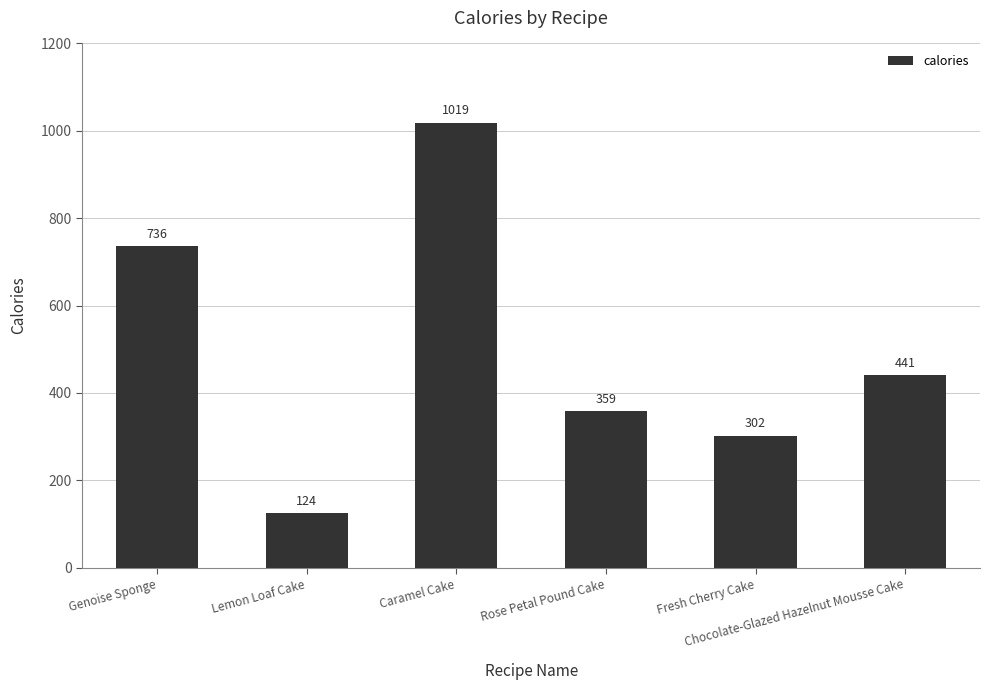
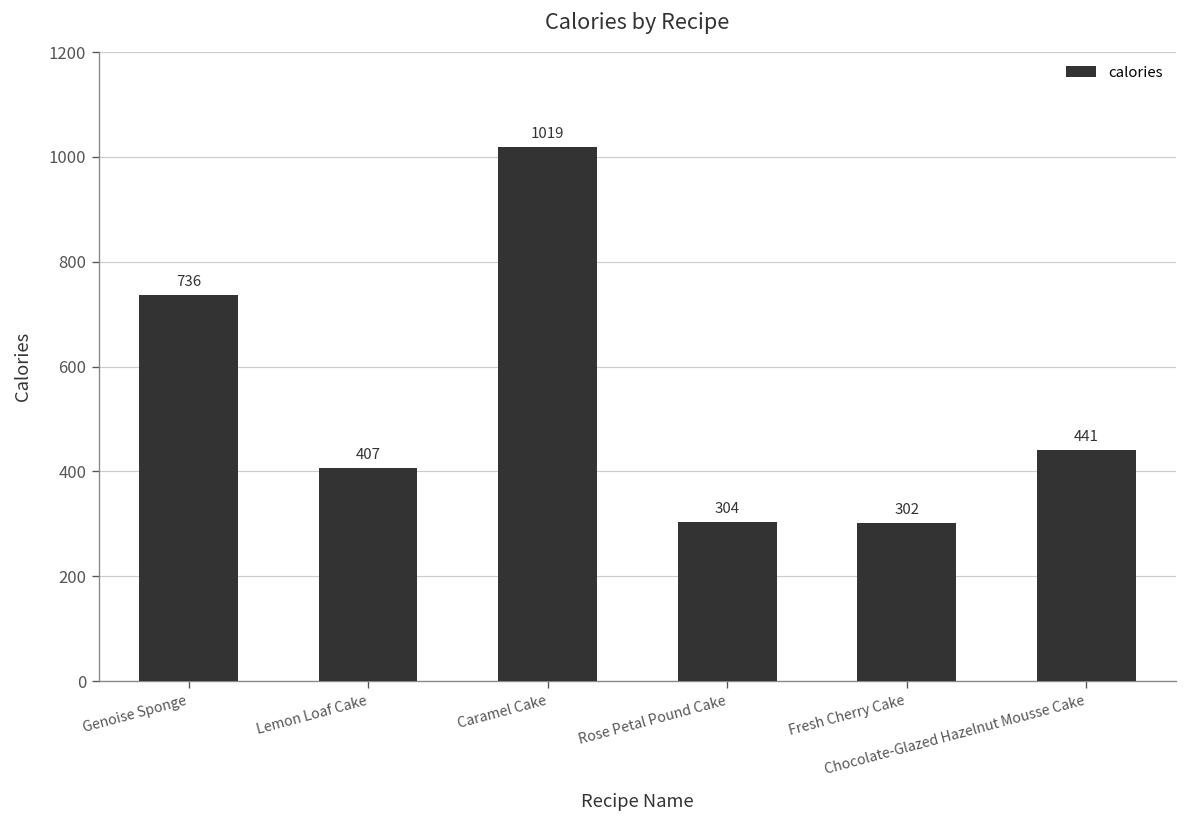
  {
    "Genoise Sponge": 736,
-   "Lemon Loaf Cake": 124,
+   "Lemon Loaf Cake": 407,
    "Caramel Cake": 1019,
-   "Rose Petal Pound Cake": 359,
+   "Rose Petal Pound Cake": 304,
    "Fresh Cherry Cake": 302,
    "Chocolate-Glazed Hazelnut Mousse Cake": 441
  }
